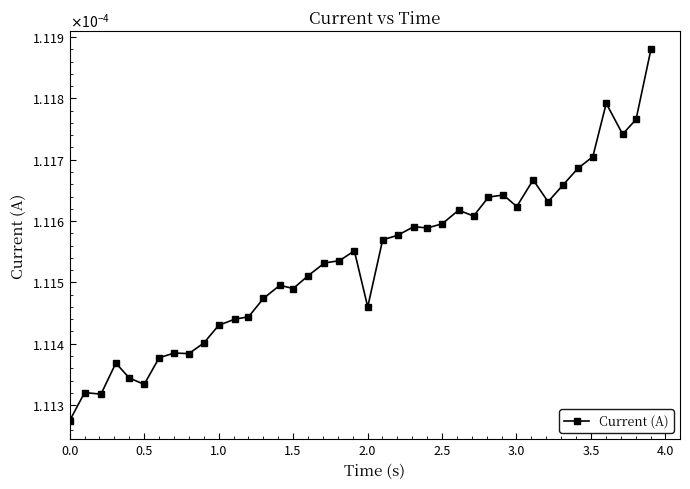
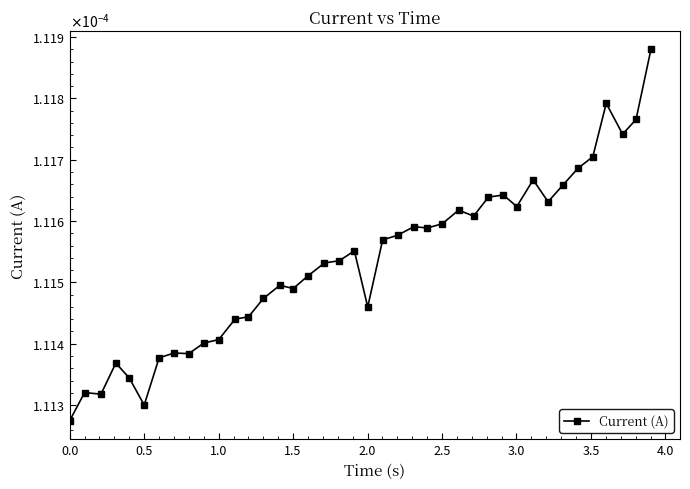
  {
    "0.0": 0.00011127,
-   "0.5": 0.00011133,
-   "1.0": 0.00011143,
+   "0.5": 0.00011130,
+   "1.0": 0.00011141,
    "1.5": 0.00011149,
    "2.0": 0.00011146,
    "2.5": 0.00011160
  }
